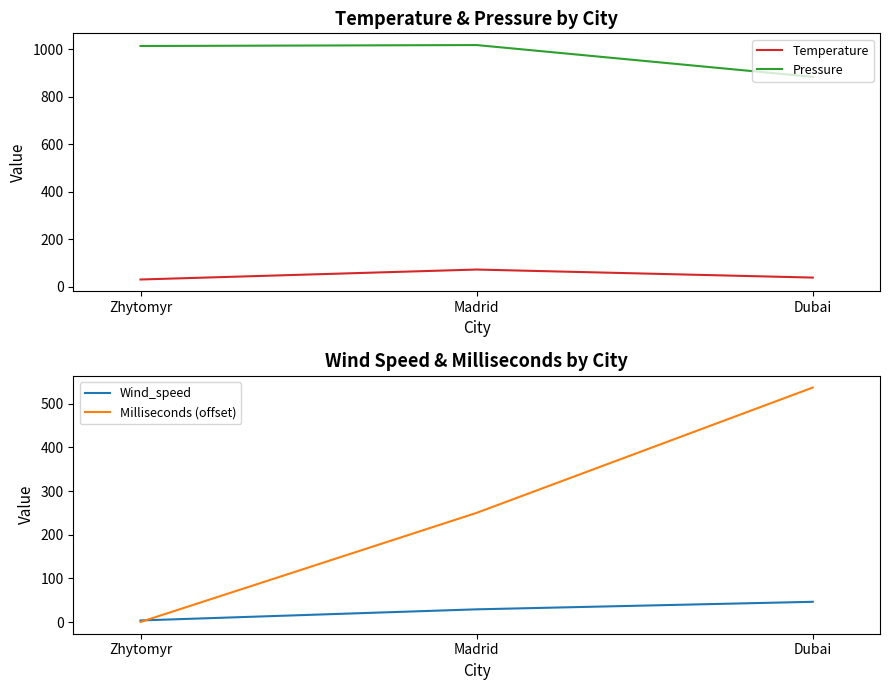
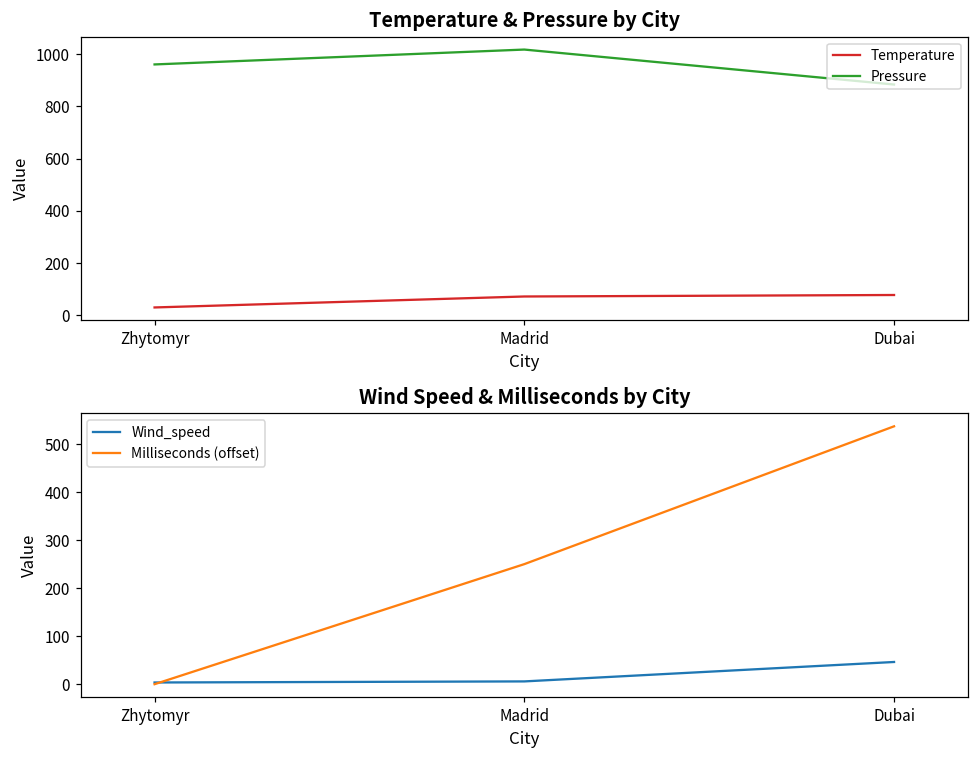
  {
    "Temperature & Pressure by City": {
      "Temperature": {
        "Zhytomyr": 30,
        "Madrid": 70,
-       "Dubai": 40
+       "Dubai": 80
      },
      "Pressure": {
-       "Zhytomyr": 1010,
+       "Zhytomyr": 960,
        "Madrid": 1020
      }
    },
    "Wind Speed & Milliseconds by City": {
      "Wind_speed": {
-       "Madrid": 30,
+       "Madrid": 10,
        "Dubai": 50
      },
      "Milliseconds (offset)": {
        "Madrid": 250,
        "Dubai": 540
      }
    }
  }
